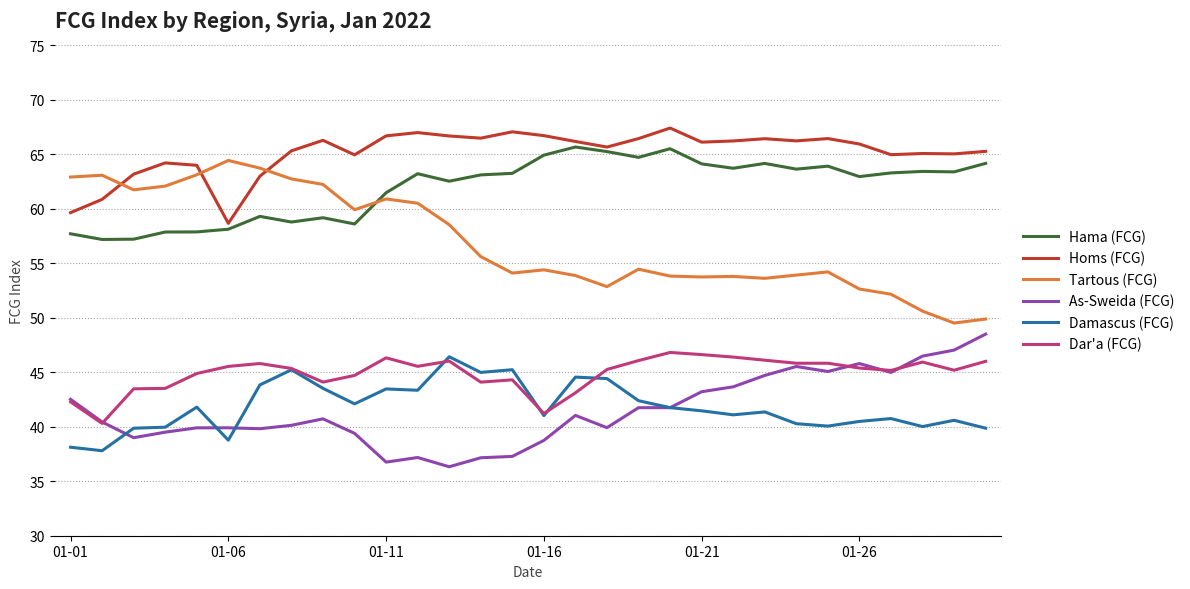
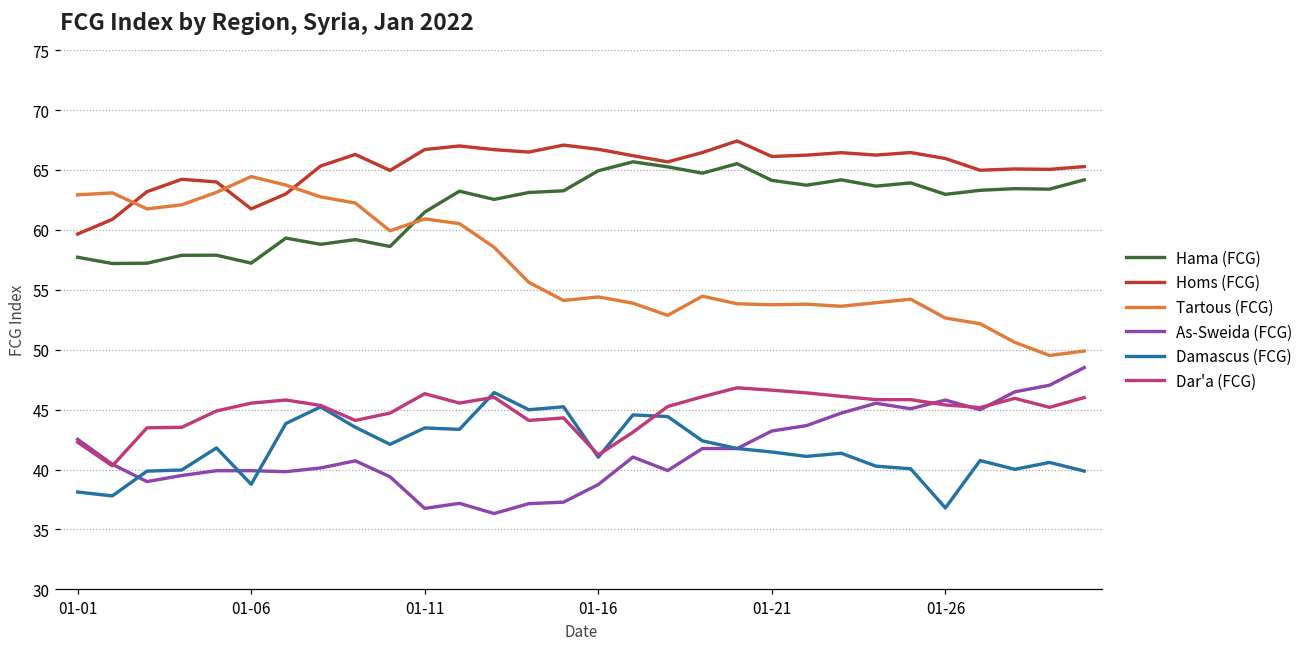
  {
    "Hama (FCG)": {
      "01-01": 57.7,
-     "01-06": 58.1,
+     "01-06": 57.2,
      "01-11": 61.5,
      "01-16": 64.9,
      "01-21": 64.1,
      "01-26": 63.0
    },
    "Homs (FCG)": {
      "01-01": 59.7,
-     "01-06": 58.7,
+     "01-06": 61.8,
      "01-11": 66.7,
      "01-16": 66.7,
      "01-21": 66.1,
      "01-26": 66.0
    },
    "Tartous (FCG)": {
      "01-01": 62.9,
      "01-06": 64.4,
      "01-11": 60.9,
      "01-16": 54.4,
      "01-21": 53.7,
      "01-26": 52.6
    },
    "As-Sweida (FCG)": {
      "01-01": 42.5,
      "01-06": 39.9,
      "01-11": 36.8,
      "01-16": 38.7,
      "01-21": 43.2,
      "01-26": 45.8
    },
    "Damascus (FCG)": {
      "01-01": 38.1,
      "01-06": 38.8,
      "01-11": 43.5,
      "01-21": 41.5,
-     "01-26": 40.5
+     "01-26": 36.8
    },
    "Dar'a (FCG)": {
      "01-01": 42.3,
      "01-06": 45.5,
      "01-11": 46.3,
      "01-21": 46.6,
      "01-26": 45.4
    }
  }
